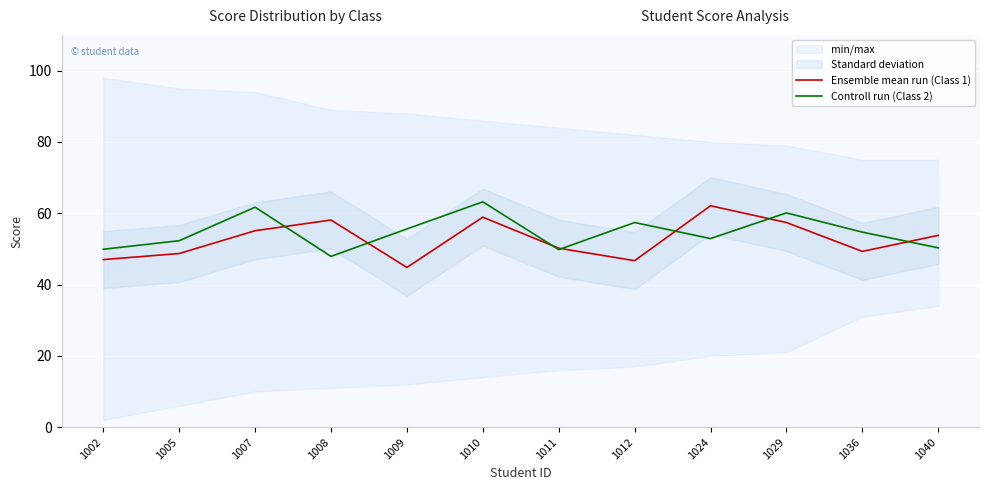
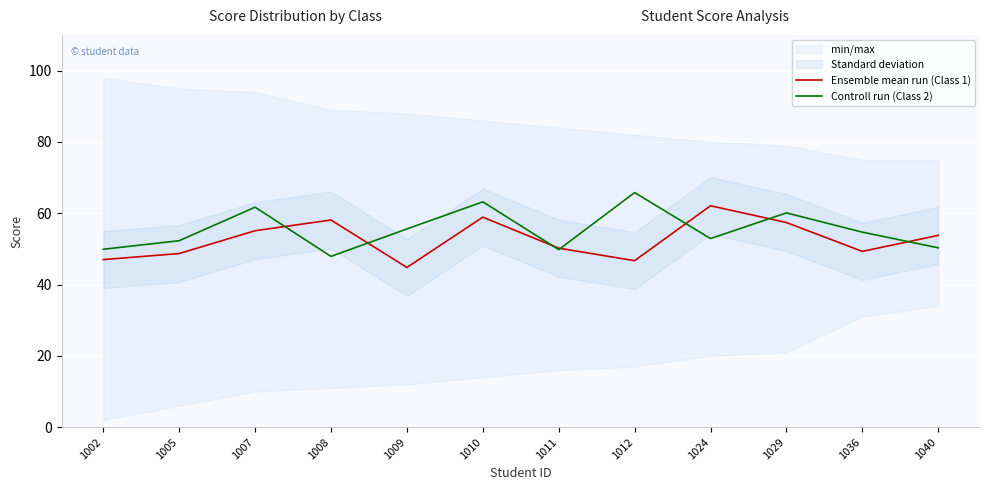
  {
    "Ensemble mean run (Class 1)": {
      "1002": 47,
      "1005": 49,
      "1007": 55,
      "1008": 58,
      "1009": 45,
      "1010": 59,
      "1012": 47,
      "1024": 62,
      "1029": 57,
      "1036": 49,
      "1040": 54
    },
    "Controll run (Class 2)": {
      "1002": 50,
      "1005": 52,
      "1007": 62,
      "1008": 48,
      "1009": 56,
      "1010": 63,
-     "1012": 57,
+     "1012": 66,
      "1024": 53,
      "1029": 60,
      "1036": 55,
      "1040": 50
    }
  }
